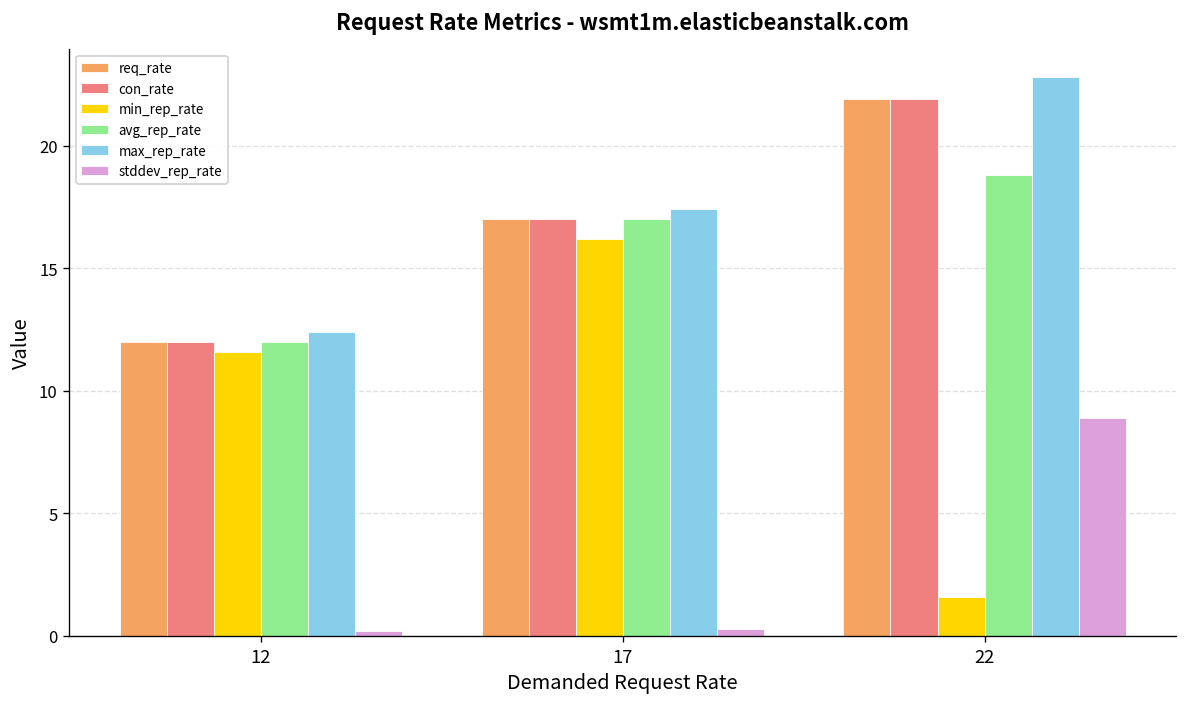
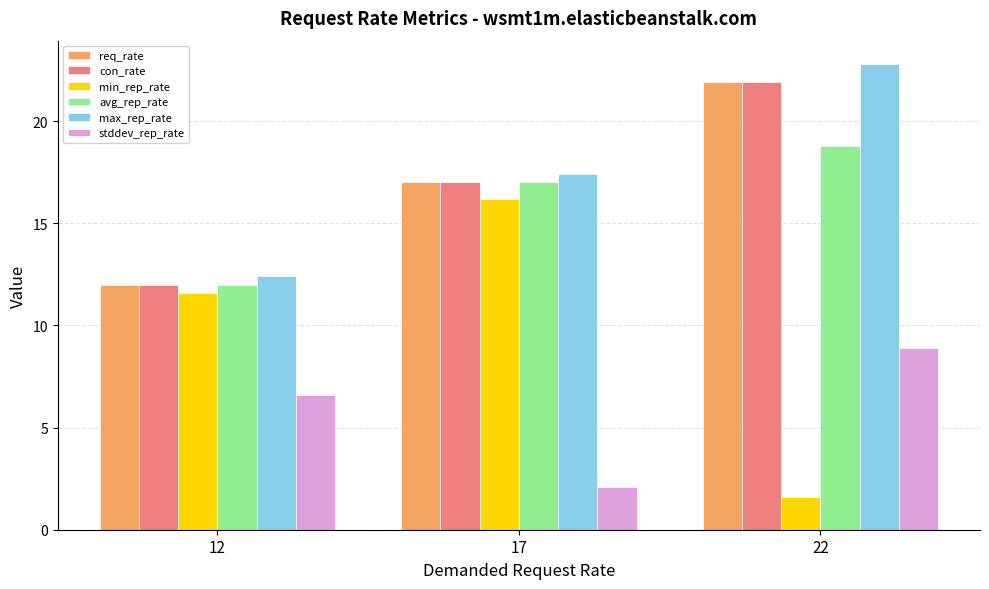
  {
    "min_rep_rate": {
      "12": 11.6,
      "17": 16.2,
      "22": 1.6
    },
    "avg_rep_rate": {
      "12": 12.0,
      "17": 17.0,
      "22": 18.8
    },
    "max_rep_rate": {
      "12": 12.4,
      "17": 17.4,
      "22": 22.8
    },
    "stddev_rep_rate": {
-     "12": 0.2,
-     "17": 0.3,
+     "12": 6.6,
+     "17": 2.1,
      "22": 8.9
    }
  }
